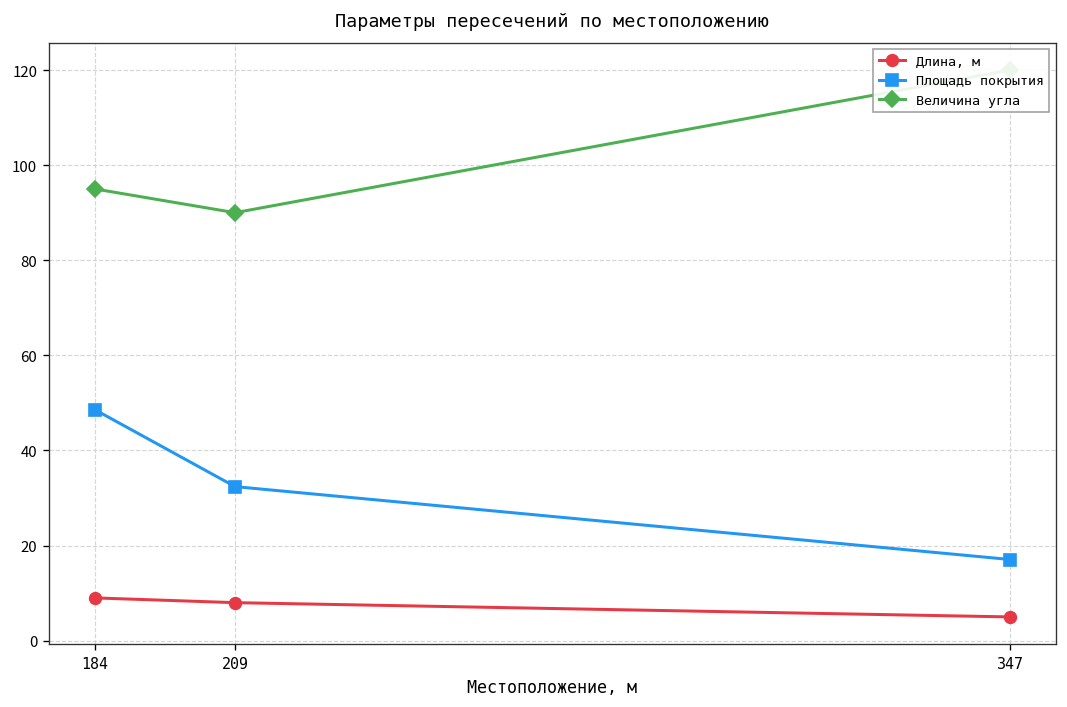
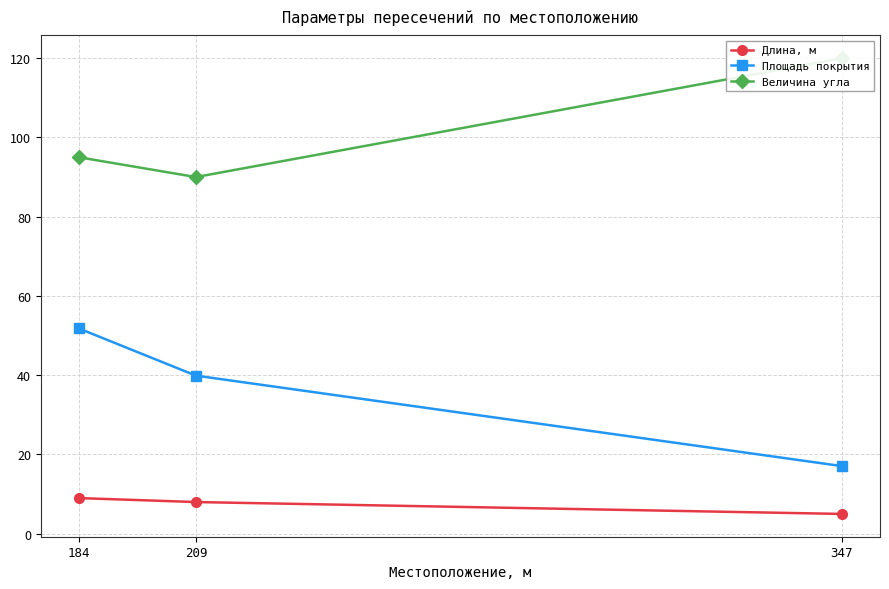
  {
    "Длина, м": {
      "184": 9,
      "209": 8,
      "347": 5
    },
    "Площадь покрытия": {
-     "184": 49,
-     "209": 32,
+     "184": 52,
+     "209": 40,
      "347": 17
    },
    "Величина угла": {
      "184": 95,
      "209": 90
    }
  }
